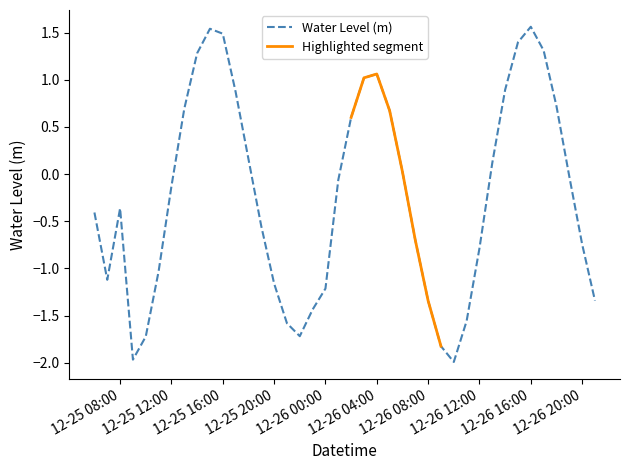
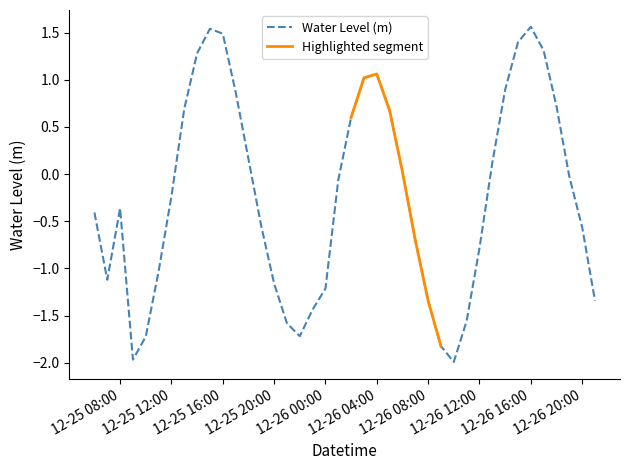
  {
    "Water Level (m)": {
      "12-25 08:00": -0.4,
-     "12-25 12:00": -0.1,
+     "12-25 12:00": -0.2,
      "12-25 16:00": 1.5,
      "12-25 20:00": -1.2,
      "12-26 00:00": -1.2,
      "12-26 12:00": -0.8,
      "12-26 16:00": 1.6,
-     "12-26 20:00": -0.7
+     "12-26 20:00": -0.6
    }
  }
